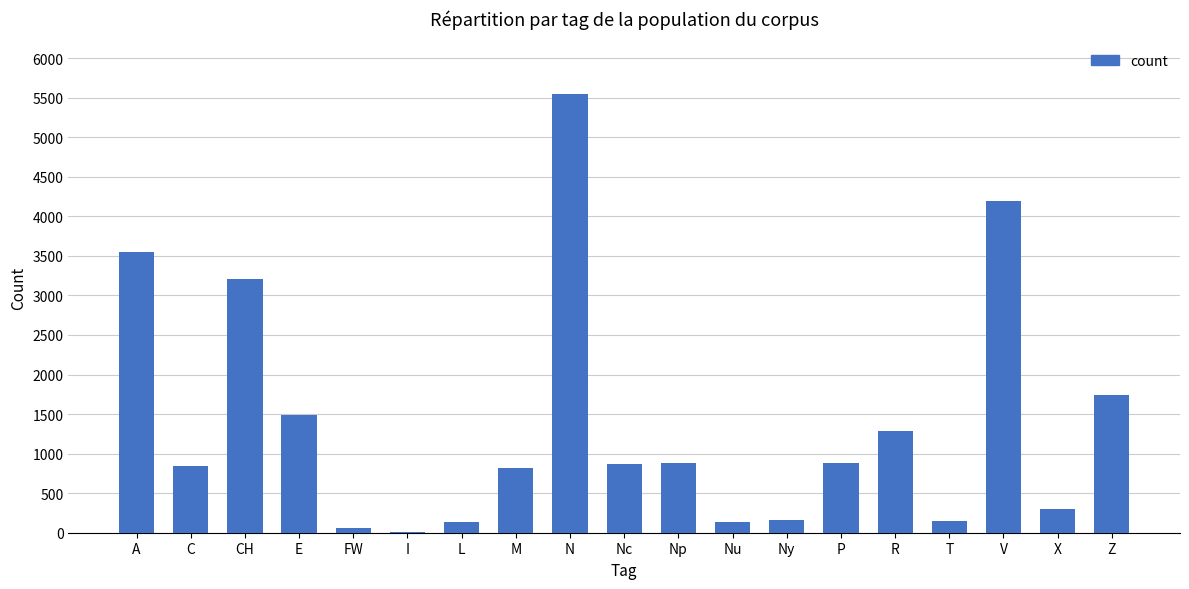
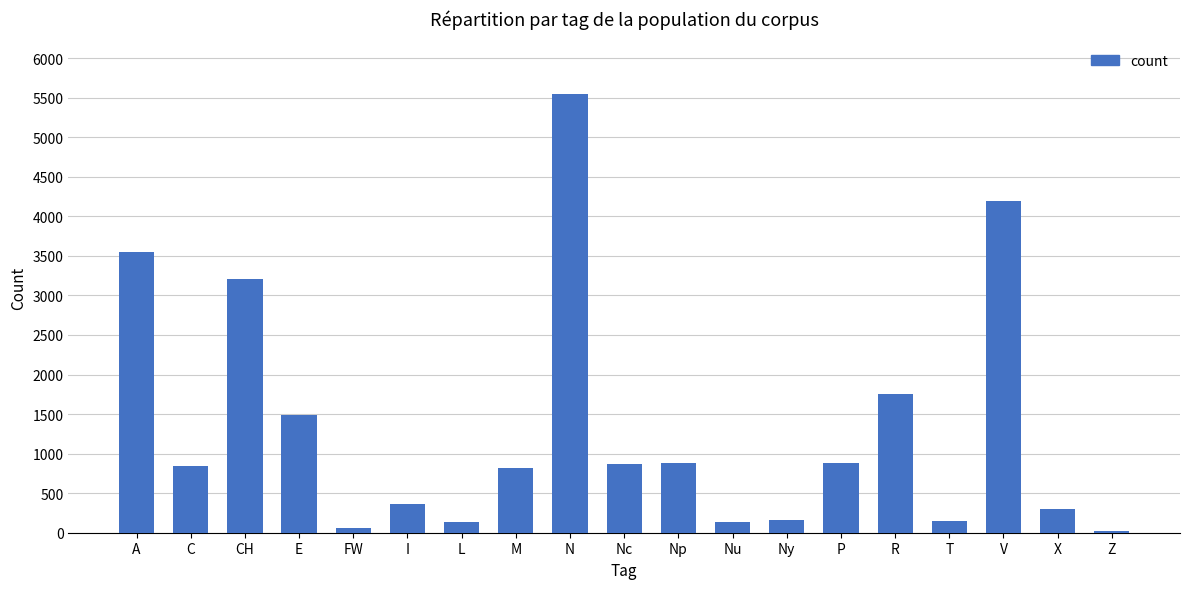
  {
    "A": 3500,
    "C": 800,
    "CH": 3200,
    "E": 1500,
    "FW": 100,
-   "I": 0,
+   "I": 400,
    "L": 100,
    "M": 800,
    "N": 5500,
    "Nc": 900,
    "Np": 900,
    "Nu": 100,
    "Ny": 200,
    "P": 900,
-   "R": 1300,
+   "R": 1700,
    "T": 200,
    "V": 4200,
    "X": 300,
-   "Z": 1700
+   "Z": 0
  }
